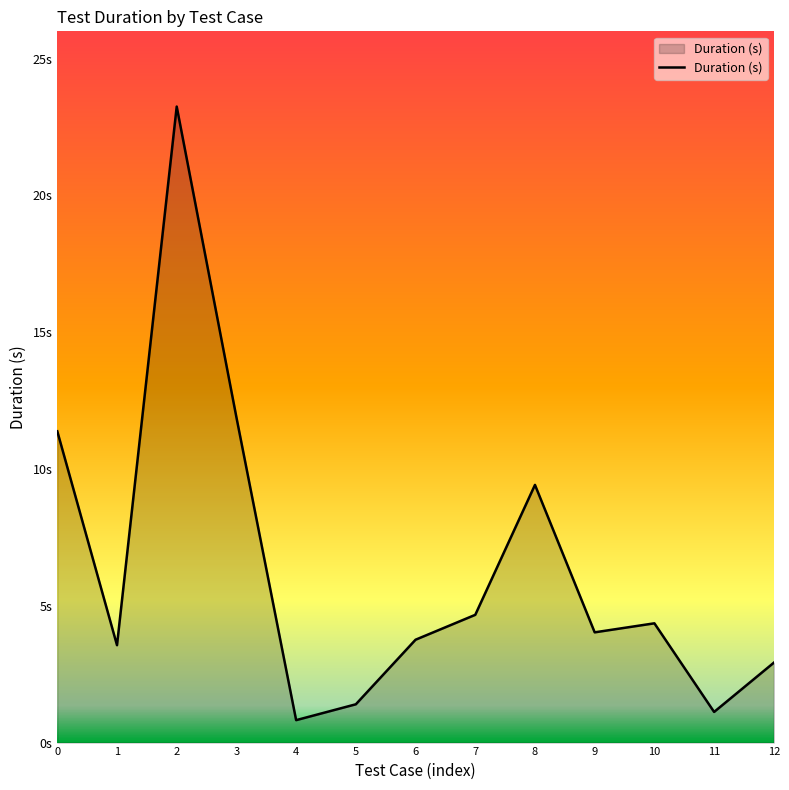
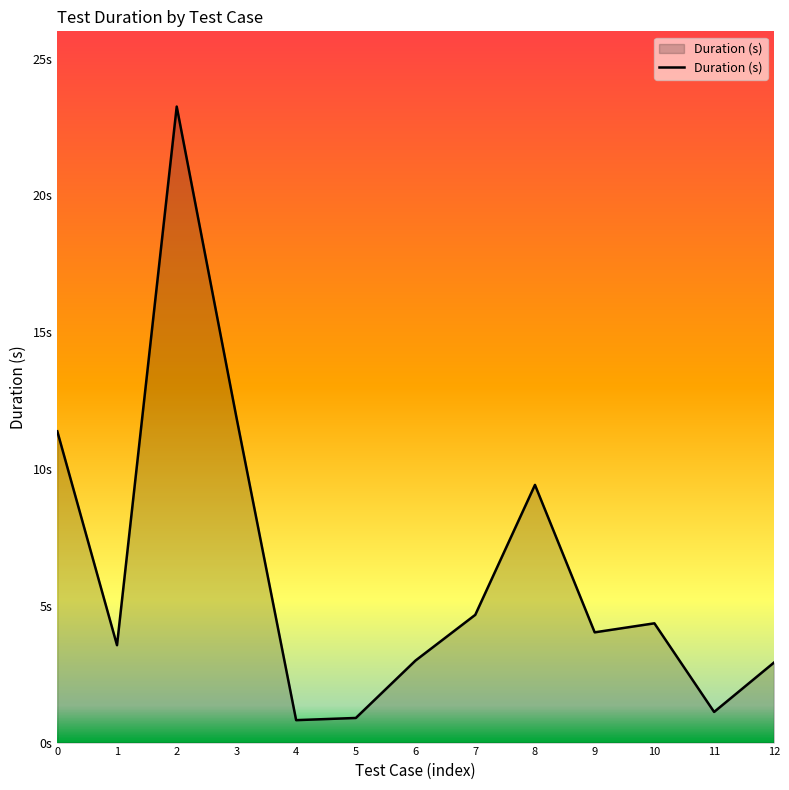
  {
    "0": "11.4s",
    "1": "3.6s",
    "2": "23.3s",
    "3": "11.9s",
    "4": "0.8s",
-   "5": "1.4s",
-   "6": "3.8s",
+   "5": "0.9s",
+   "6": "3.0s",
    "7": "4.7s",
    "8": "9.4s",
    "9": "4.0s",
    "10": "4.4s",
    "11": "1.1s",
    "12": "2.9s"
  }
